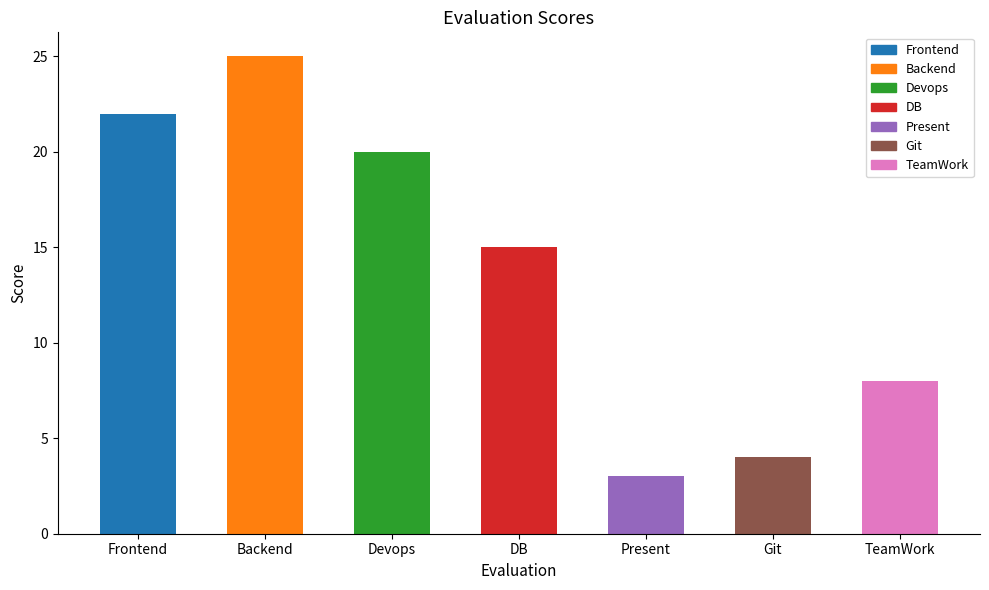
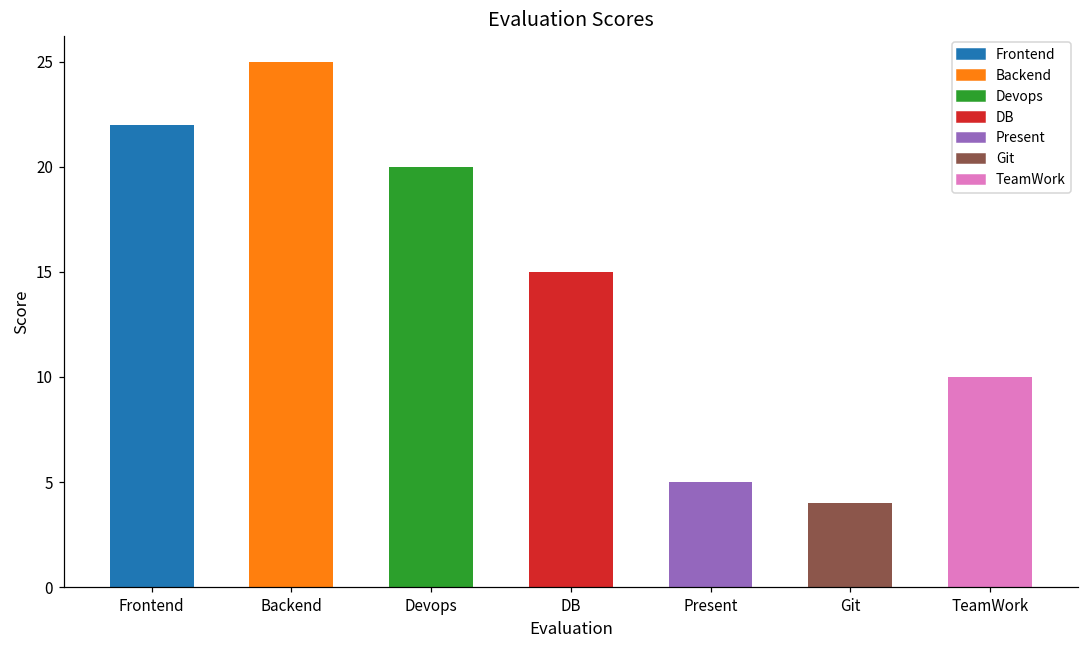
  {
    "Frontend": 22,
    "Backend": 25,
    "Devops": 20,
    "DB": 15,
-   "Present": 3,
+   "Present": 5,
    "Git": 4,
-   "TeamWork": 8
+   "TeamWork": 10
  }
